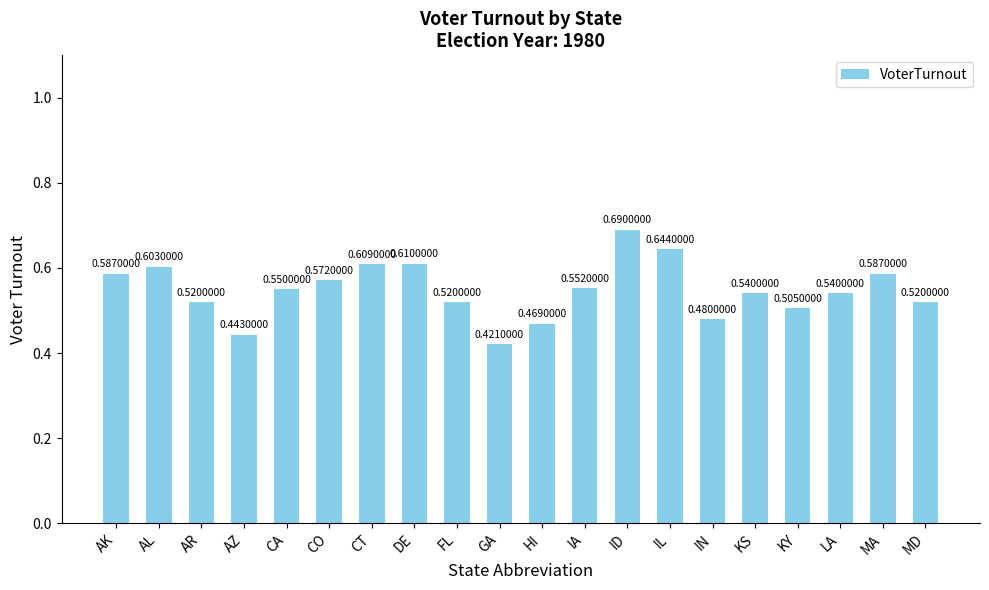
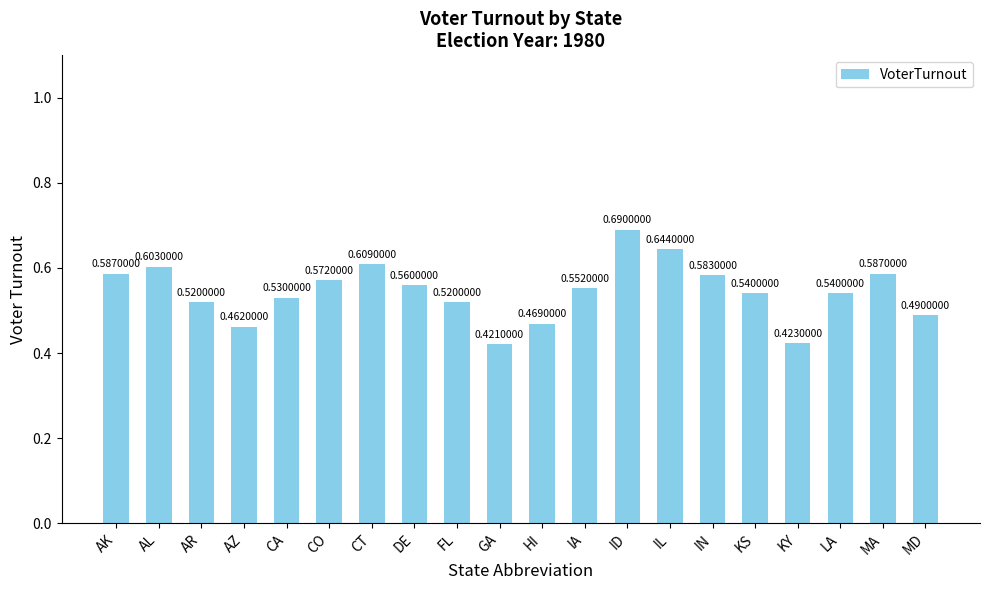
  {
    "AK": 0.5870000,
    "AL": 0.6030000,
    "AR": 0.5200000,
-   "AZ": 0.4430000,
-   "CA": 0.5500000,
+   "AZ": 0.4620000,
+   "CA": 0.5300000,
    "CO": 0.5720000,
    "CT": 0.6090000,
-   "DE": 0.6100000,
+   "DE": 0.5600000,
    "FL": 0.5200000,
    "GA": 0.4210000,
    "HI": 0.4690000,
    "IA": 0.5520000,
    "ID": 0.6900000,
    "IL": 0.6440000,
-   "IN": 0.4800000,
+   "IN": 0.5830000,
    "KS": 0.5400000,
-   "KY": 0.5050000,
+   "KY": 0.4230000,
    "LA": 0.5400000,
    "MA": 0.5870000,
-   "MD": 0.5200000
+   "MD": 0.4900000
  }
